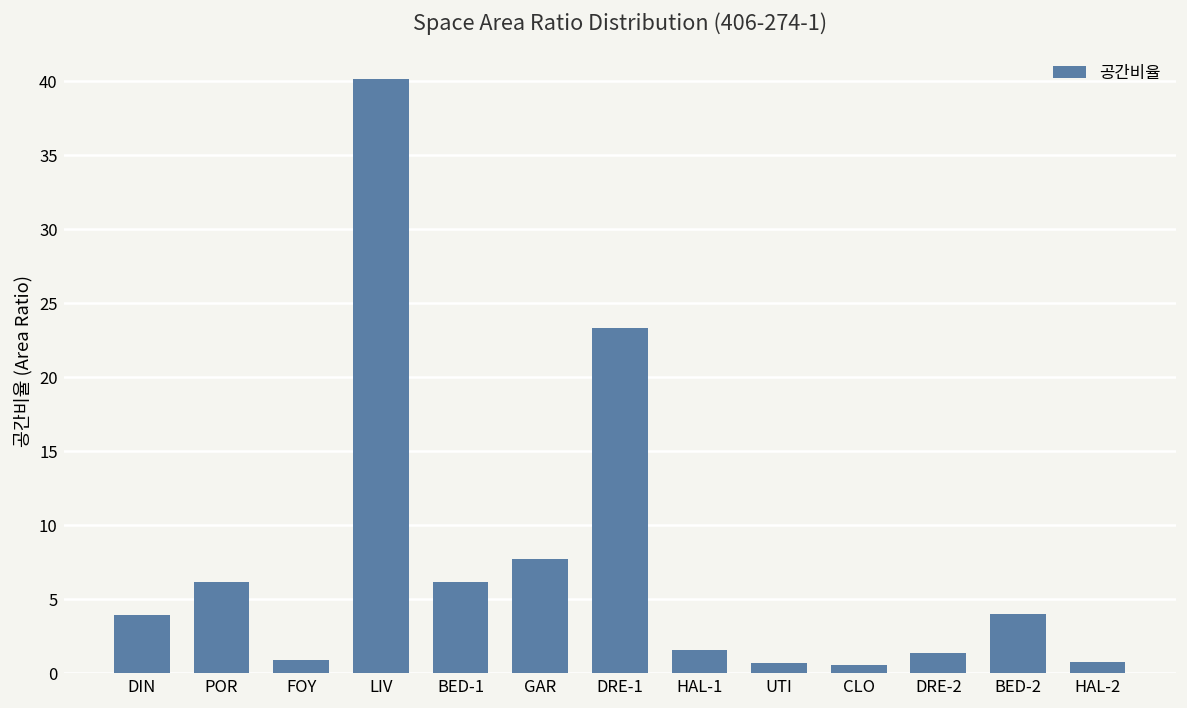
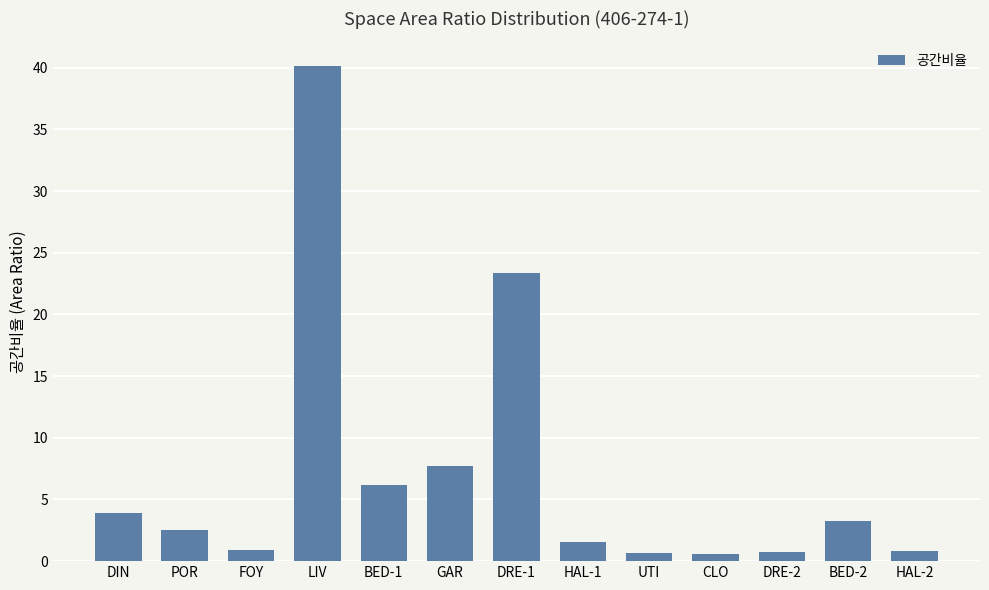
  {
    "DIN": 3.9,
-   "POR": 6.2,
+   "POR": 2.5,
    "FOY": 0.9,
    "LIV": 40.1,
    "BED-1": 6.2,
    "GAR": 7.7,
    "DRE-1": 23.4,
    "HAL-1": 1.6,
    "UTI": 0.7,
    "CLO": 0.5,
-   "DRE-2": 1.4,
-   "BED-2": 4.0,
+   "DRE-2": 0.7,
+   "BED-2": 3.3,
    "HAL-2": 0.8
  }
